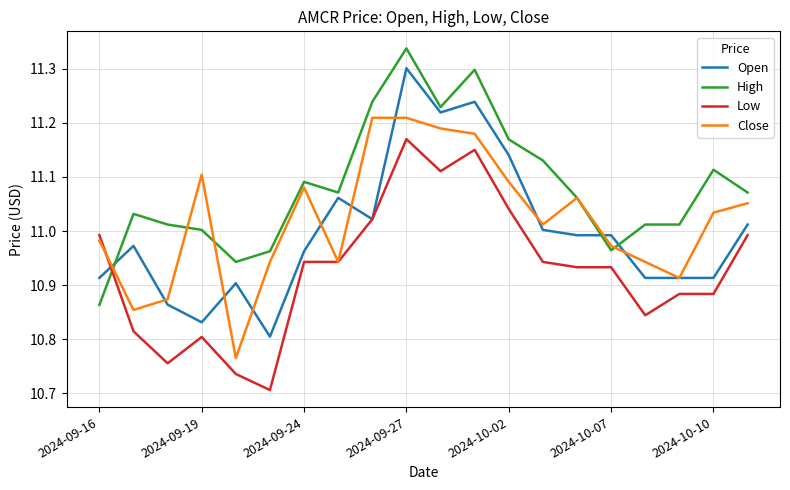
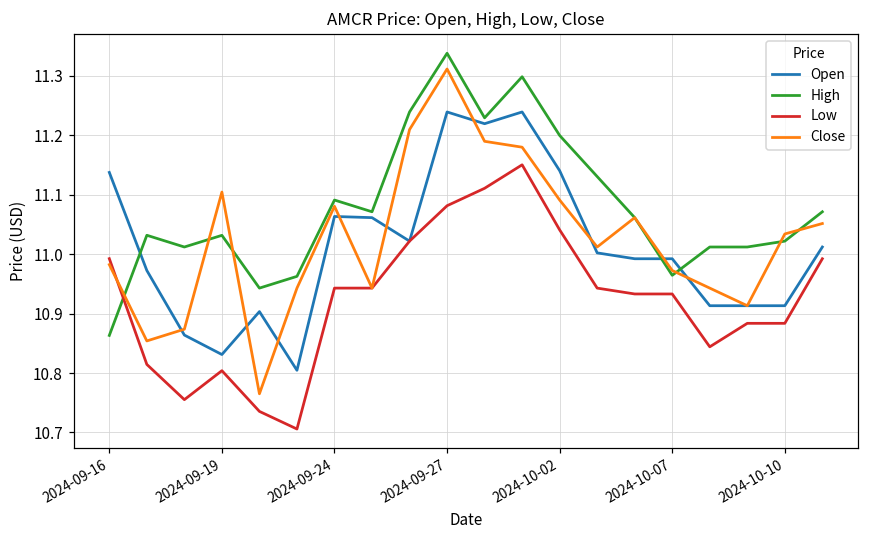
  {
    "Open": {
-     "2024-09-16": 10.91,
+     "2024-09-16": 11.14,
      "2024-09-19": 10.83,
-     "2024-09-24": 10.96,
-     "2024-09-27": 11.30,
+     "2024-09-24": 11.06,
+     "2024-09-27": 11.24,
      "2024-10-02": 11.14,
      "2024-10-07": 10.99,
      "2024-10-10": 10.91
    },
    "High": {
      "2024-09-16": 10.86,
-     "2024-09-19": 11.00,
+     "2024-09-19": 11.03,
      "2024-09-24": 11.09,
      "2024-09-27": 11.34,
-     "2024-10-02": 11.17,
+     "2024-10-02": 11.20,
      "2024-10-07": 10.96,
-     "2024-10-10": 11.11
+     "2024-10-10": 11.02
    },
    "Low": {
      "2024-09-16": 10.99,
      "2024-09-19": 10.80,
      "2024-09-24": 10.94,
-     "2024-09-27": 11.17,
+     "2024-09-27": 11.08,
      "2024-10-02": 11.04,
      "2024-10-07": 10.93,
      "2024-10-10": 10.88
    },
    "Close": {
      "2024-09-16": 10.98,
      "2024-09-19": 11.10,
      "2024-09-24": 11.08,
-     "2024-09-27": 11.21,
+     "2024-09-27": 11.31,
      "2024-10-02": 11.09,
      "2024-10-07": 10.97,
      "2024-10-10": 11.03
    }
  }
